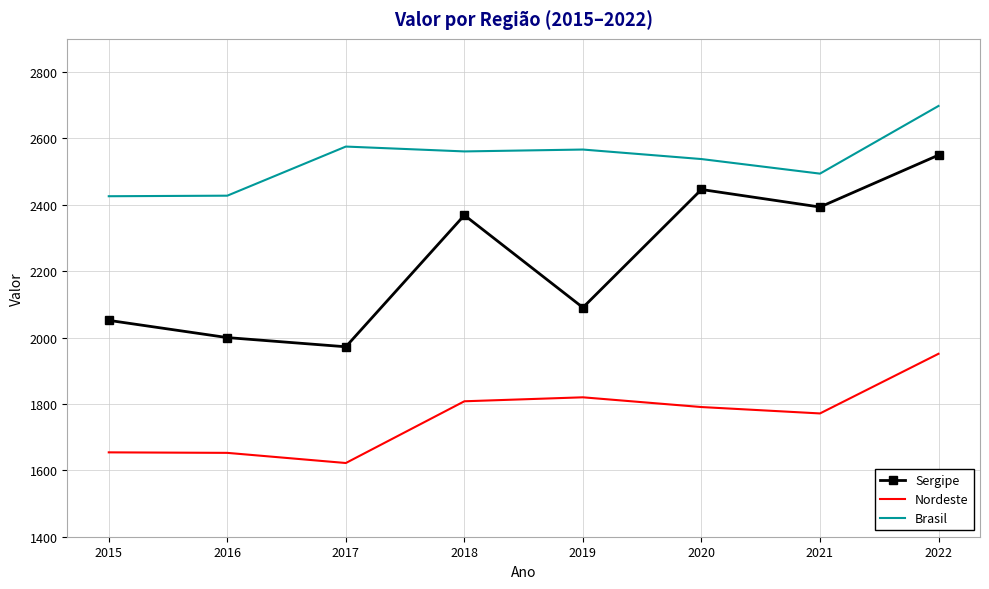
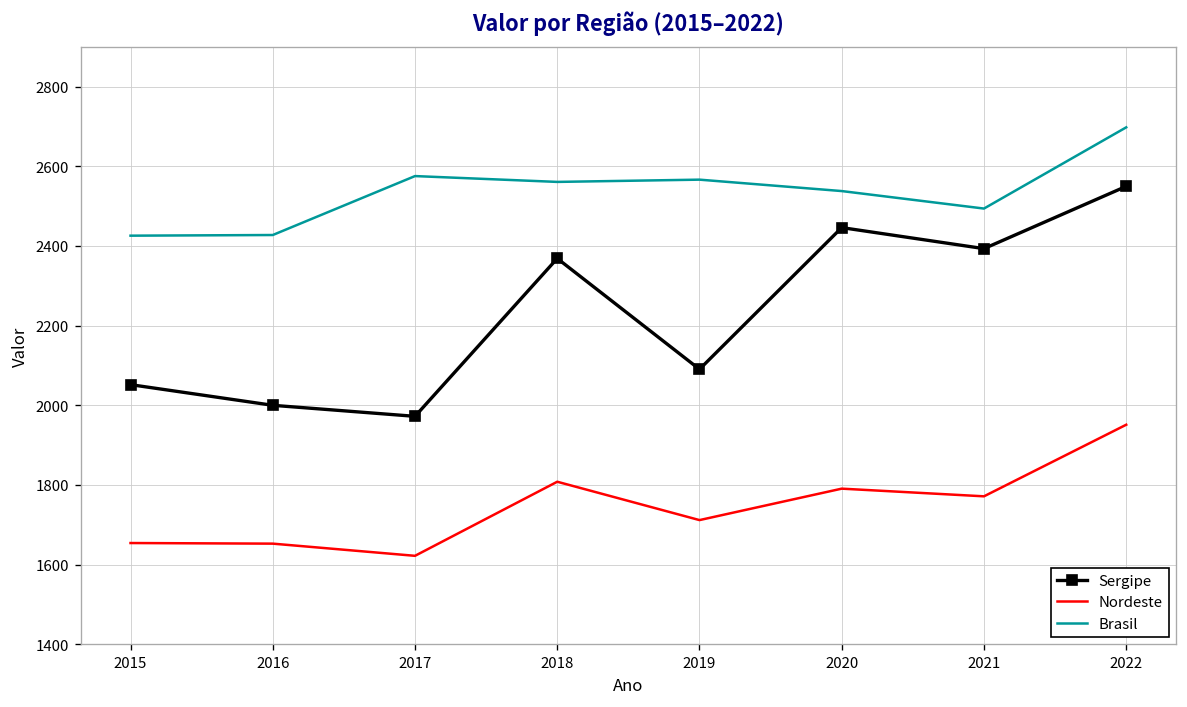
  {
    "Sergipe": {
      "2015": 2050,
      "2016": 2000,
      "2017": 1970,
      "2018": 2370,
      "2019": 2090,
      "2020": 2450,
      "2021": 2390,
      "2022": 2550
    },
    "Nordeste": {
      "2015": 1650,
      "2016": 1650,
      "2017": 1620,
      "2018": 1810,
-     "2019": 1820,
+     "2019": 1710,
      "2020": 1790,
      "2021": 1770,
      "2022": 1950
    },
    "Brasil": {
      "2015": 2430,
      "2016": 2430,
      "2017": 2580,
      "2018": 2560,
      "2019": 2570,
      "2020": 2540,
      "2021": 2490,
      "2022": 2700
    }
  }
